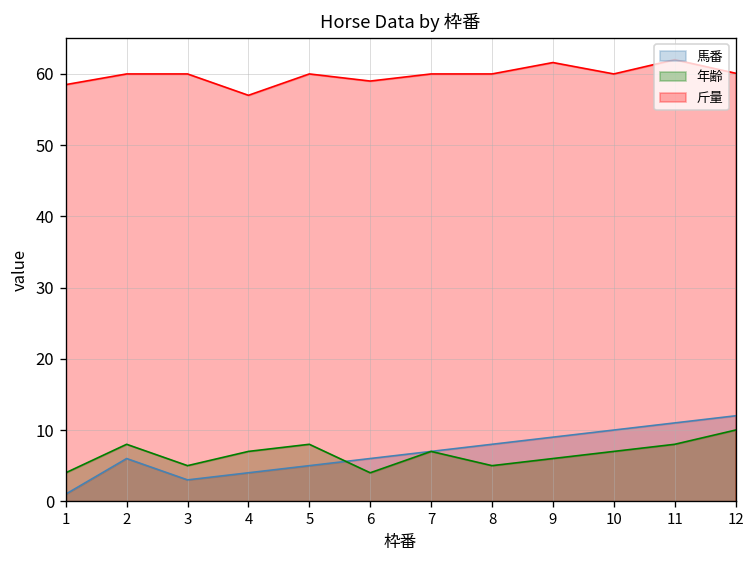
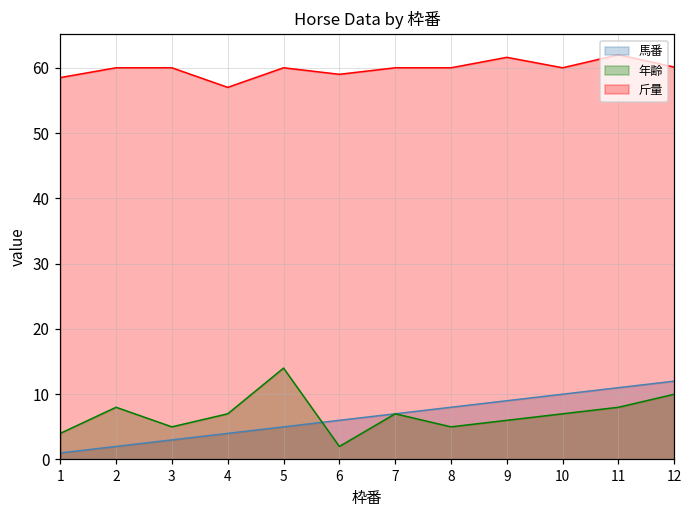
  {
    "馬番": {
      "1": 1,
-     "2": 6,
+     "2": 2,
      "3": 3,
      "4": 4,
      "5": 5,
      "6": 6,
      "8": 8,
      "9": 9,
      "10": 10,
      "11": 11,
      "12": 12
    },
    "年齢": {
      "1": 4,
      "2": 8,
      "3": 5,
      "4": 7,
-     "5": 8,
-     "6": 4,
+     "5": 14,
+     "6": 2,
      "8": 5,
      "9": 6,
      "10": 7,
      "11": 8,
      "12": 10
    },
    "斤量": {
      "1": 59,
      "2": 60,
      "3": 60,
      "4": 57,
      "5": 60,
      "6": 59,
      "7": 60,
      "8": 60,
      "9": 62,
      "10": 60,
      "12": 60
    }
  }
